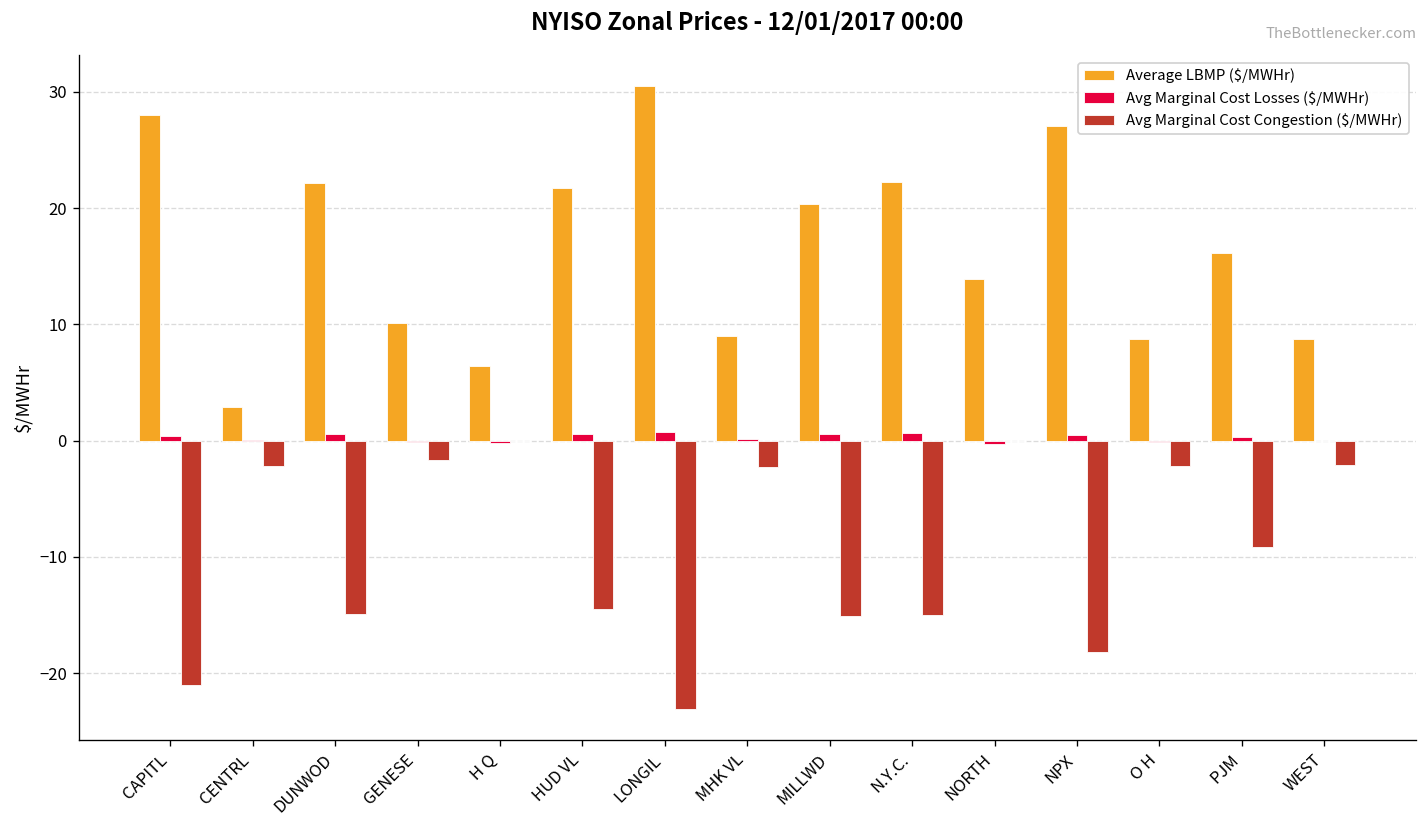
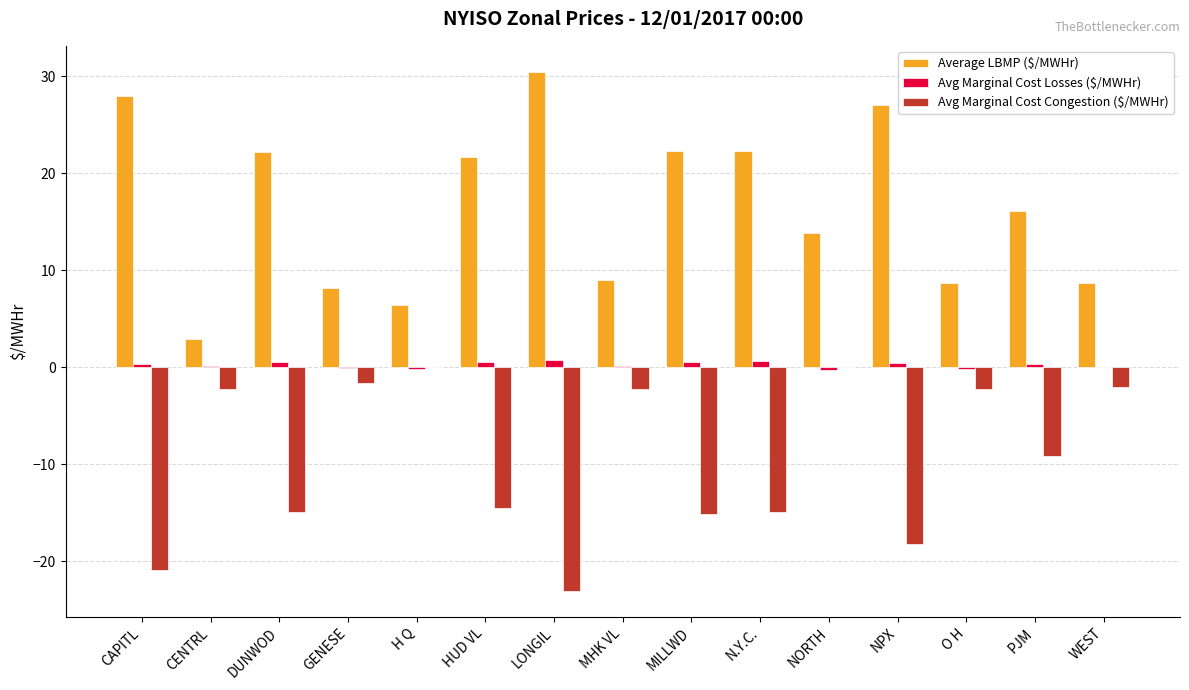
  {
    "Average LBMP ($/MWHr)": {
      "CAPITL": 28,
      "CENTRL": 3,
      "DUNWOD": 22,
-     "GENESE": 10,
+     "GENESE": 8,
      "H Q": 6,
      "HUD VL": 22,
      "LONGIL": 30,
      "MHK VL": 9,
-     "MILLWD": 20,
+     "MILLWD": 22,
      "N.Y.C.": 22,
      "NORTH": 14,
      "NPX": 27,
      "O H": 9,
      "PJM": 16,
      "WEST": 9
    },
    "Avg Marginal Cost Losses ($/MWHr)": {
      "CAPITL": 0,
      "DUNWOD": 1,
      "HUD VL": 1,
      "LONGIL": 1,
      "MILLWD": 1,
      "N.Y.C.": 1,
      "NORTH": 0,
      "NPX": 0,
      "PJM": 0
    },
    "Avg Marginal Cost Congestion ($/MWHr)": {
      "CAPITL": -21,
      "CENTRL": -2,
      "DUNWOD": -15,
      "GENESE": -2,
      "H Q": 0,
      "HUD VL": -15,
      "LONGIL": -23,
      "MHK VL": -2,
      "MILLWD": -15,
      "N.Y.C.": -15,
      "NORTH": 0,
      "NPX": -18,
      "O H": -2,
      "PJM": -9,
      "WEST": -2
    }
  }
